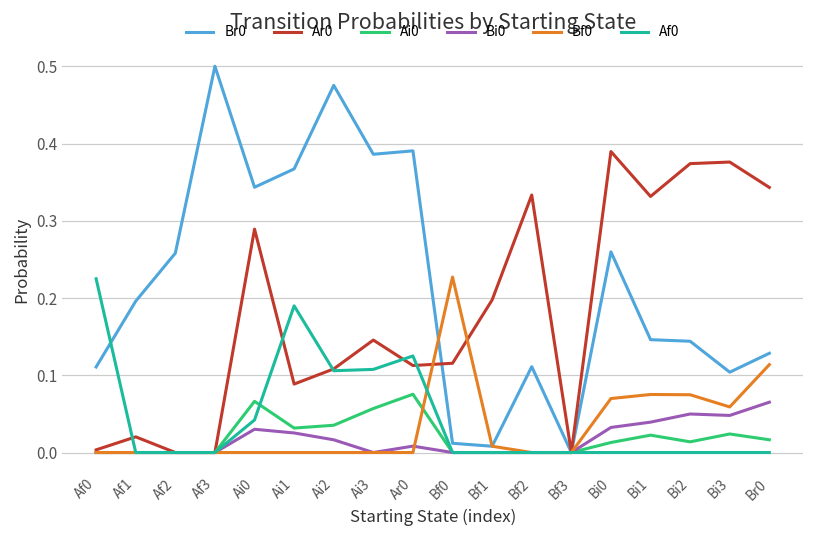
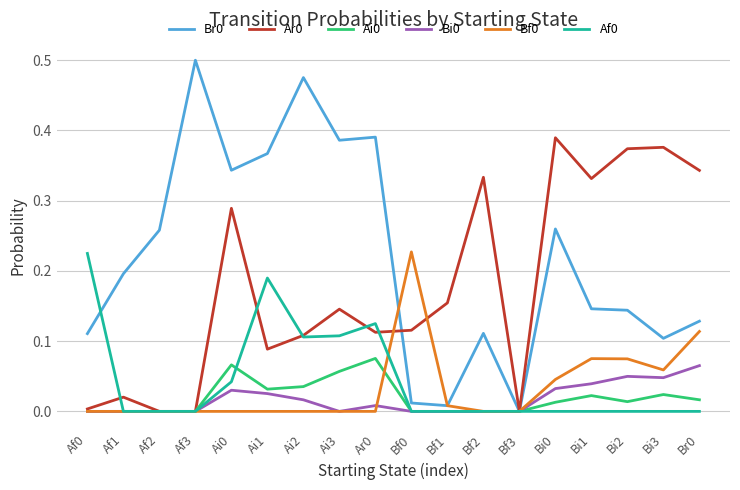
  {
    "Br0": {
      "Af0": 0.11,
      "Af1": 0.20,
      "Af2": 0.26,
      "Af3": 0.50,
      "Ai0": 0.34,
      "Ai1": 0.37,
      "Ai2": 0.48,
      "Ai3": 0.39,
      "Ar0": 0.39,
      "Bf0": 0.01,
      "Bf2": 0.11,
      "Bi0": 0.26,
      "Bi1": 0.15,
      "Bi2": 0.14,
      "Bi3": 0.10,
      "Br0": 0.13
    },
    "Ar0": {
      "Af1": 0.02,
      "Ai0": 0.29,
      "Ai1": 0.09,
      "Ai3": 0.15,
      "Ar0": 0.11,
      "Bf0": 0.12,
-     "Bf1": 0.20,
+     "Bf1": 0.15,
      "Bf2": 0.33,
      "Bi0": 0.39,
      "Bi1": 0.33,
      "Bi2": 0.37,
      "Bi3": 0.38,
      "Br0": 0.34
    },
    "Bi0": {
      "Ai0": 0.03,
      "Ai1": 0.03,
      "Ai2": 0.02,
      "Ar0": 0.01,
      "Bi0": 0.03,
      "Bi1": 0.04,
      "Bi2": 0.05,
      "Bi3": 0.05,
      "Br0": 0.07
    },
    "Bf0": {
      "Ai0": 0.00,
      "Ai1": 0.00,
      "Ai2": 0.00,
      "Ar0": 0.00,
      "Bf0": 0.23,
-     "Bi0": 0.07,
+     "Bi0": 0.05,
      "Bi1": 0.08,
      "Bi2": 0.07,
      "Bi3": 0.06,
      "Br0": 0.11
    }
  }
